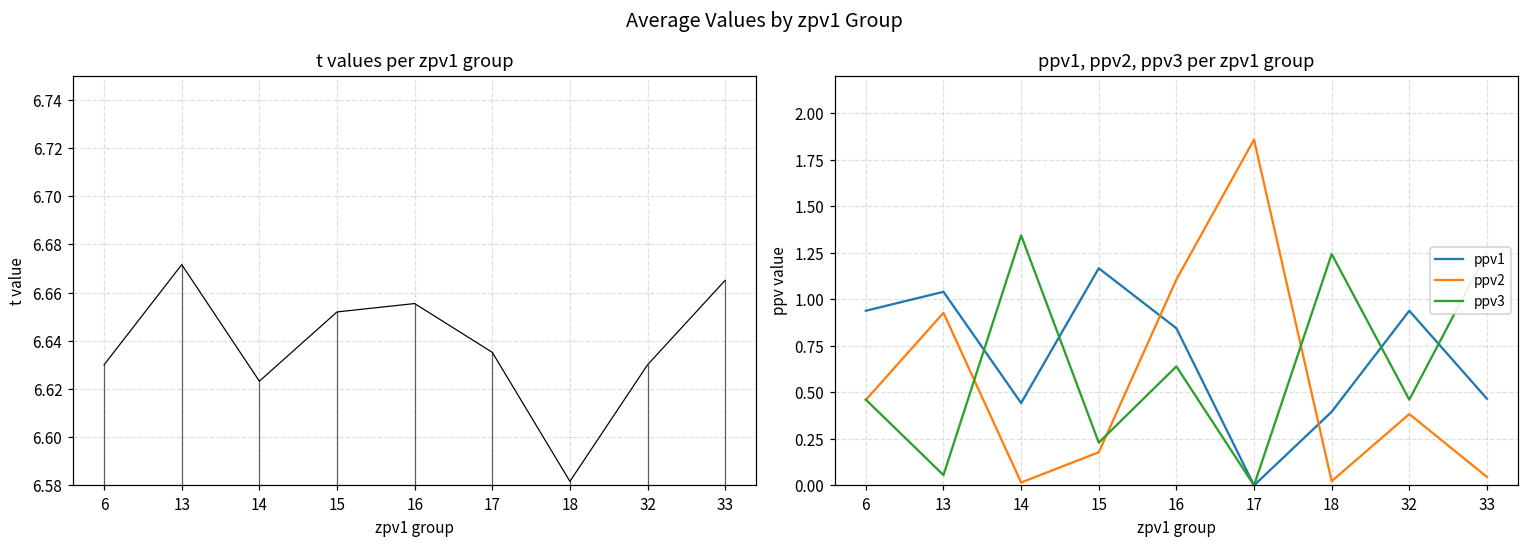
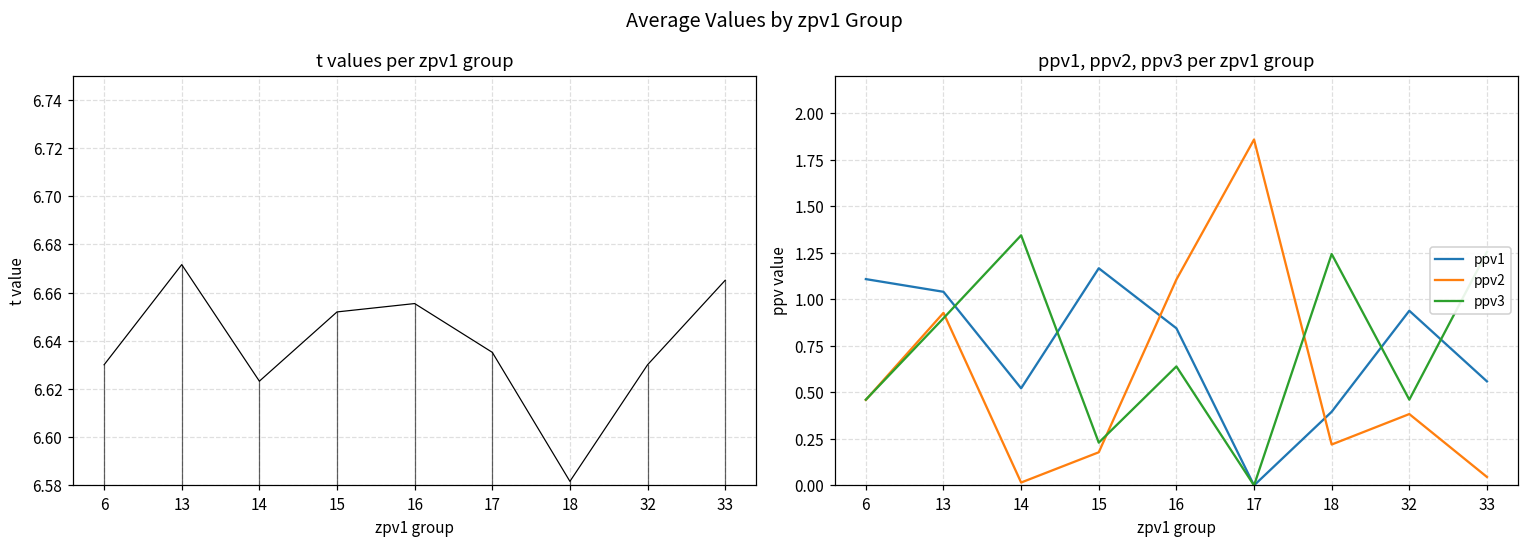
  {
    "ppv1, ppv2, ppv3 per zpv1 group": {
      "ppv1": {
-       "6": 0.94,
+       "6": 1.11,
        "13": 1.04,
-       "14": 0.44,
+       "14": 0.52,
        "15": 1.17,
        "16": 0.84,
        "18": 0.40,
        "32": 0.94,
-       "33": 0.47
+       "33": 0.56
      },
      "ppv2": {
        "13": 0.93,
        "14": 0.02,
        "15": 0.18,
        "16": 1.11,
        "17": 1.86,
-       "18": 0.02,
+       "18": 0.22,
        "32": 0.38,
        "33": 0.05
      },
      "ppv3": {
-       "13": 0.06,
+       "13": 0.90,
        "14": 1.34,
        "15": 0.23,
        "16": 0.64,
        "18": 1.24,
        "32": 0.46
      }
    }
  }
